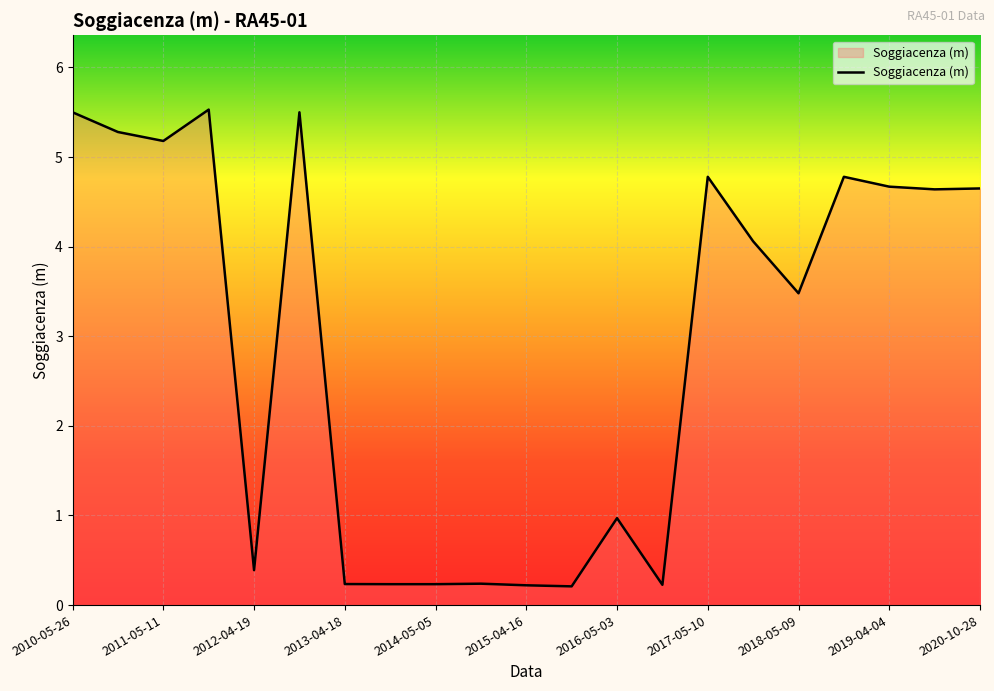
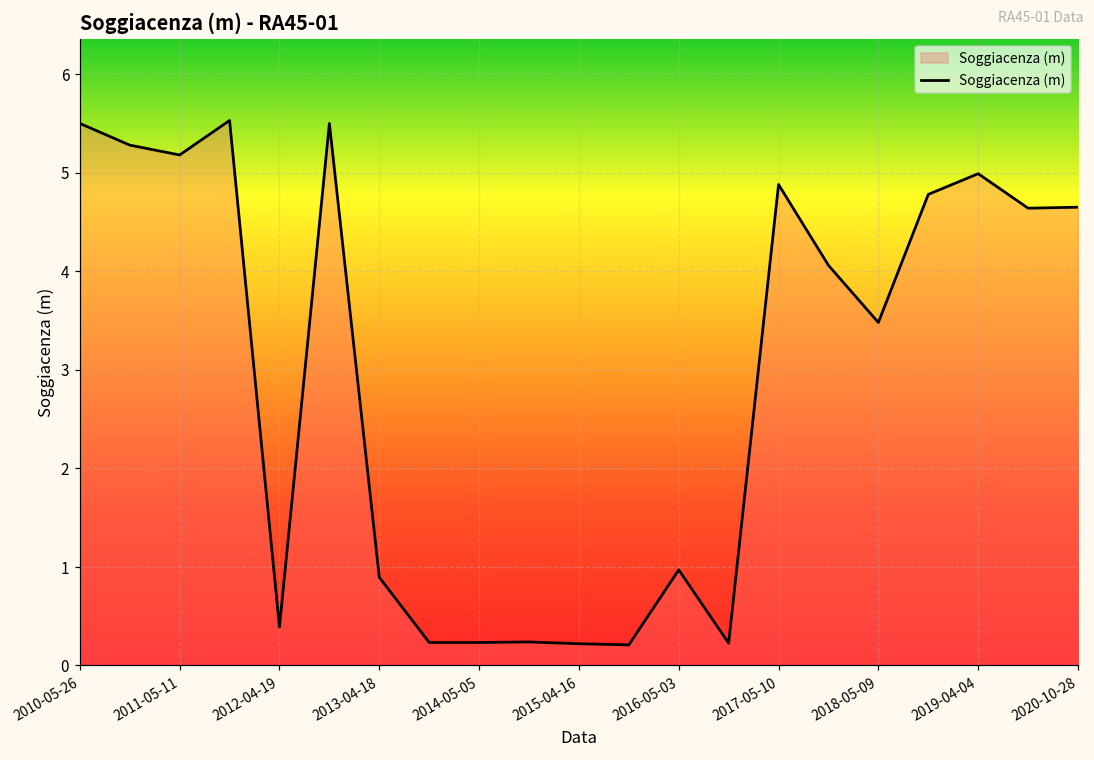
  {
    "2010-05-26": 5.5,
    "2011-05-11": 5.2,
    "2012-04-19": 0.4,
-   "2013-04-18": 0.2,
+   "2013-04-18": 0.9,
    "2014-05-05": 0.2,
    "2015-04-16": 0.2,
    "2016-05-03": 1.0,
-   "2017-05-10": 4.8,
+   "2017-05-10": 4.9,
    "2018-05-09": 3.5,
-   "2019-04-04": 4.7,
+   "2019-04-04": 5.0,
    "2020-10-28": 4.7
  }
